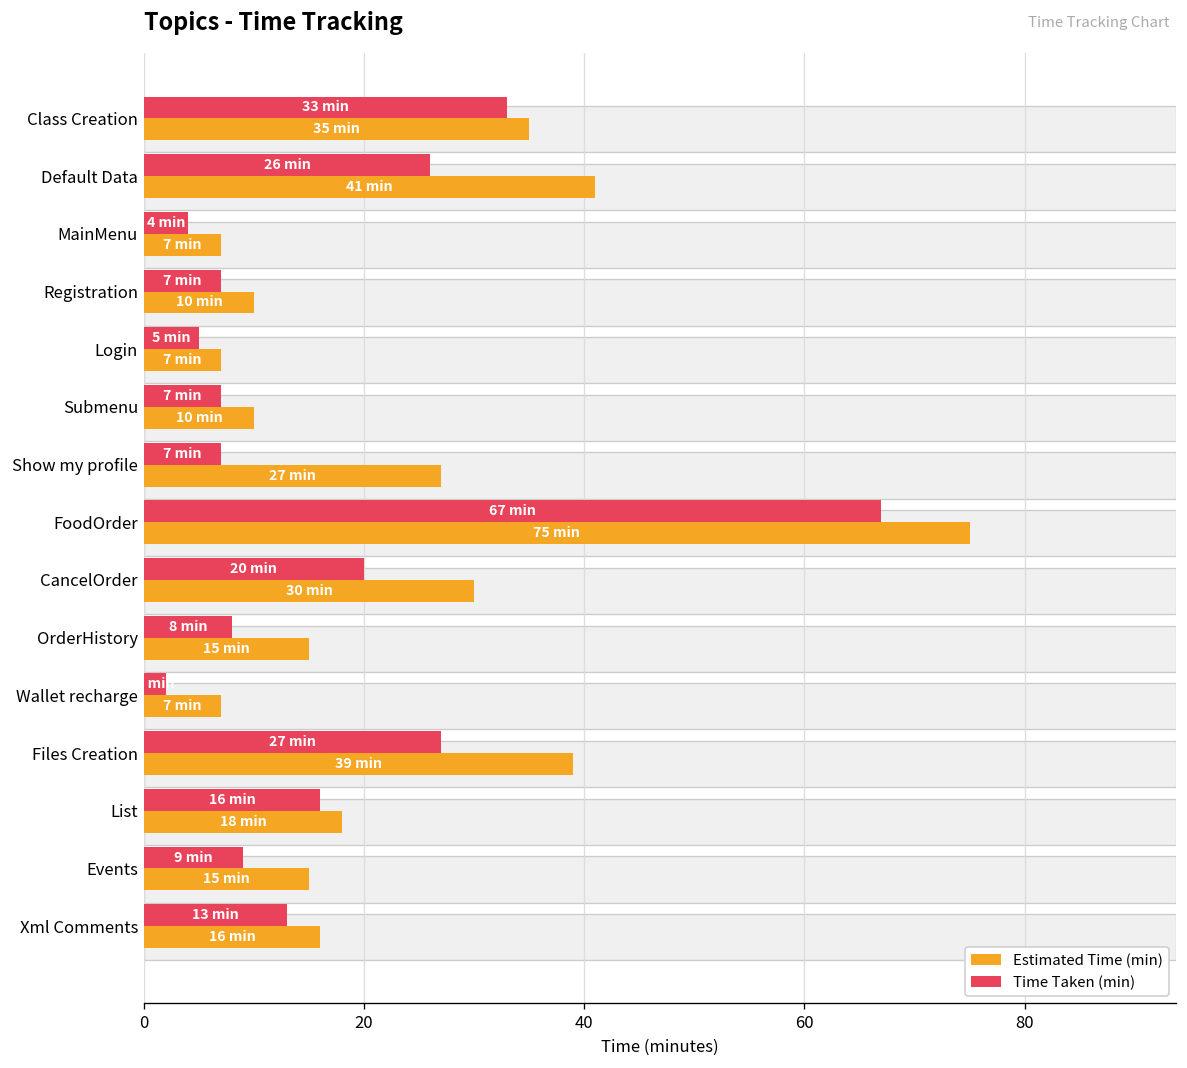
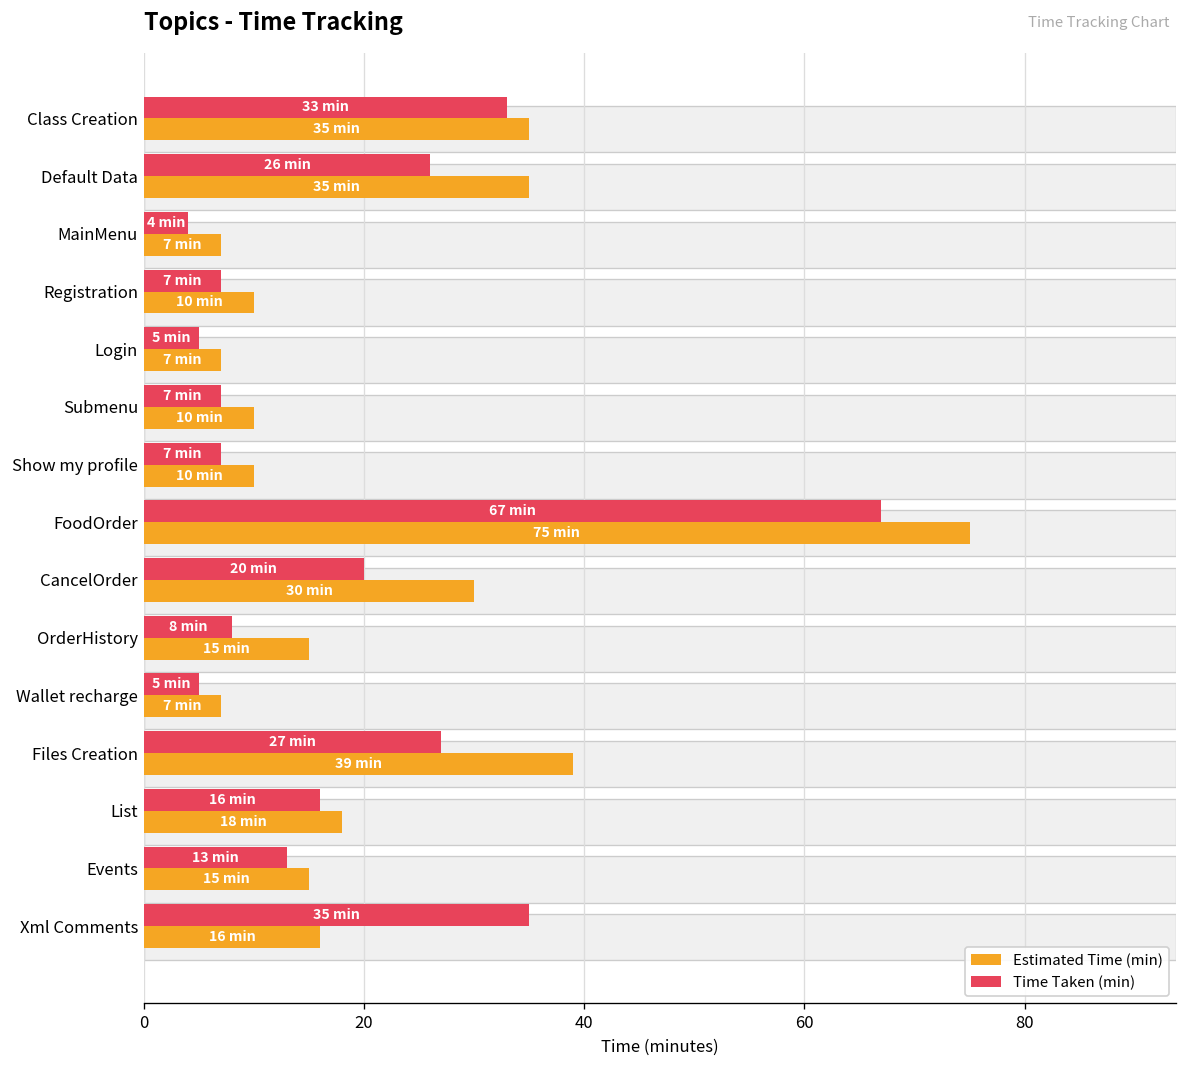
  {
    "Estimated Time (min)": {
-     "Default Data": 41,
-     "Show my profile": 27
+     "Default Data": 35,
+     "Show my profile": 10
    },
    "Time Taken (min)": {
      "Class Creation": 33,
      "Default Data": 26,
      "MainMenu": 4,
      "Registration": 7,
      "Login": 5,
      "Submenu": 7,
      "Show my profile": 7,
      "FoodOrder": 67,
      "CancelOrder": 20,
      "OrderHistory": 8,
-     "Wallet recharge": 2,
+     "Wallet recharge": 5,
      "Files Creation": 27,
      "List": 16,
-     "Events": 9,
-     "Xml Comments": 13
+     "Events": 13,
+     "Xml Comments": 35
    }
  }
